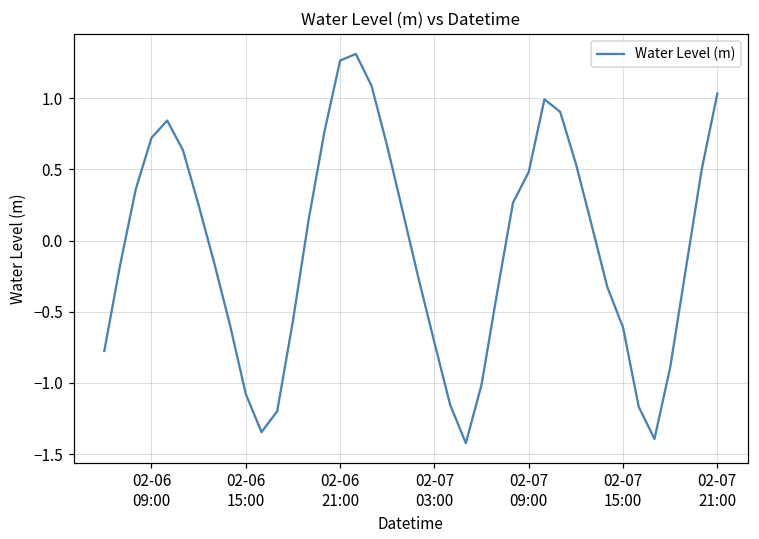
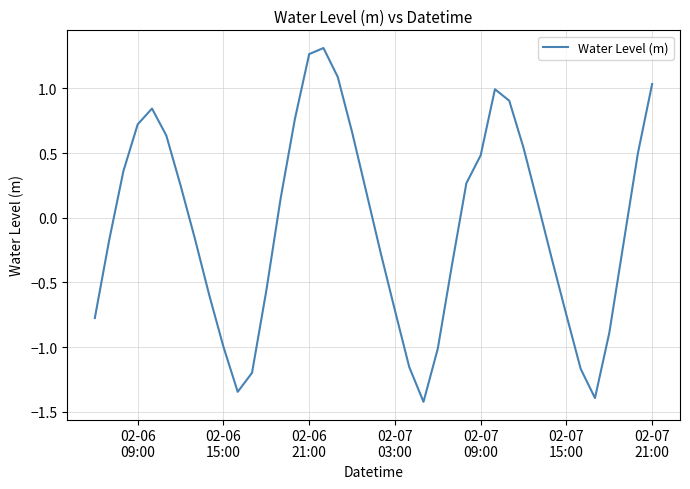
  {
    "02-06 09:00": 0.72,
-   "02-06 15:00": -1.08,
+   "02-06 15:00": -1.00,
    "02-06 21:00": 1.26,
    "02-07 03:00": -0.72,
    "02-07 09:00": 0.48,
-   "02-07 15:00": -0.61,
+   "02-07 15:00": -0.75,
    "02-07 21:00": 1.03
  }
